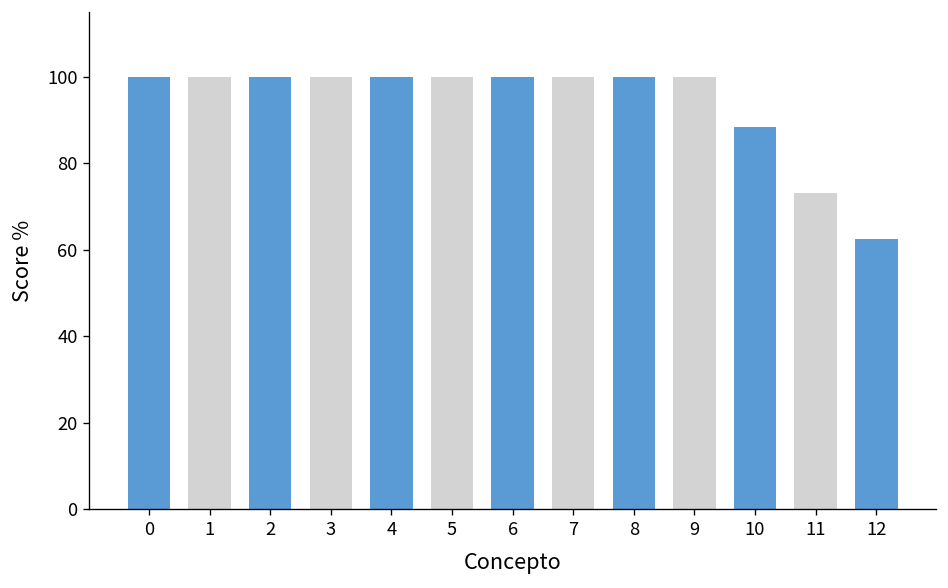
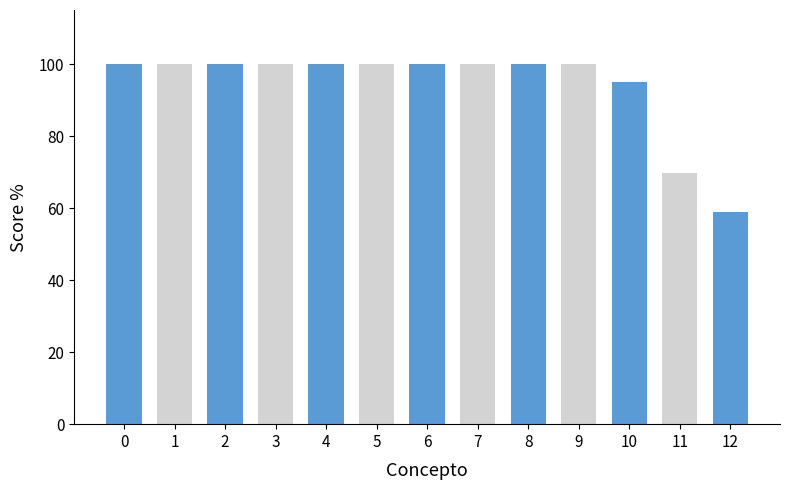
  {
    "0": 100,
    "1": 100,
    "2": 100,
    "3": 100,
    "4": 100,
    "5": 100,
    "6": 100,
    "7": 100,
    "8": 100,
    "9": 100,
-   "10": 88,
-   "11": 73,
-   "12": 63
+   "10": 95,
+   "11": 70,
+   "12": 59
  }
